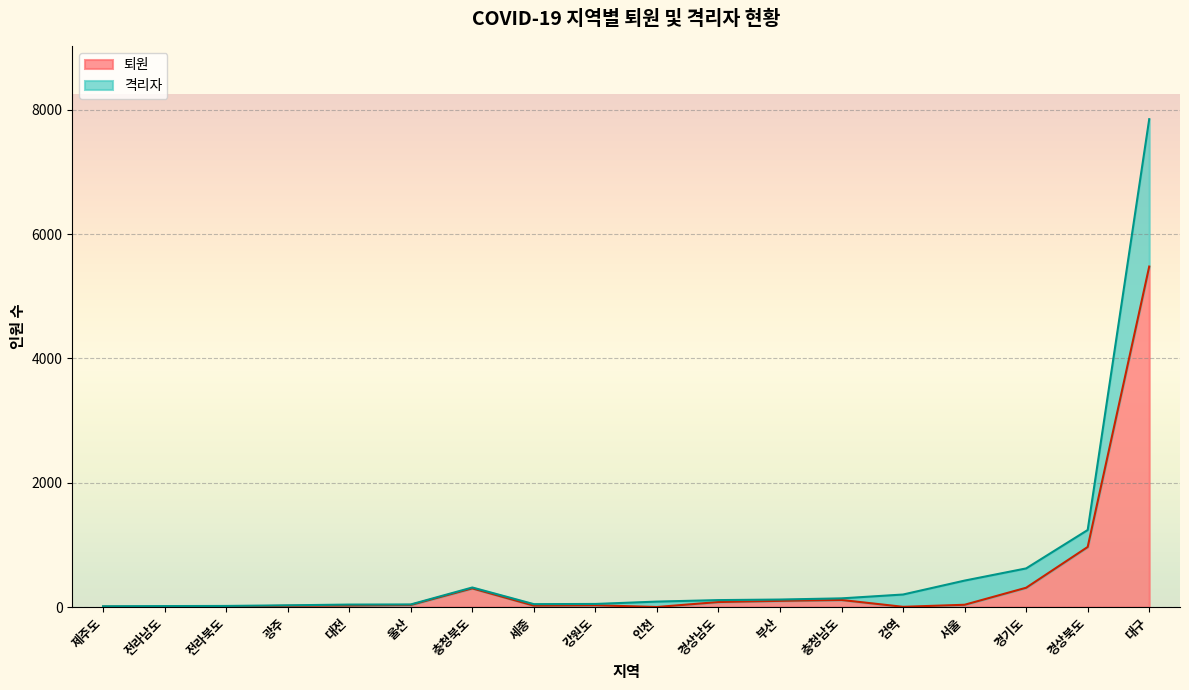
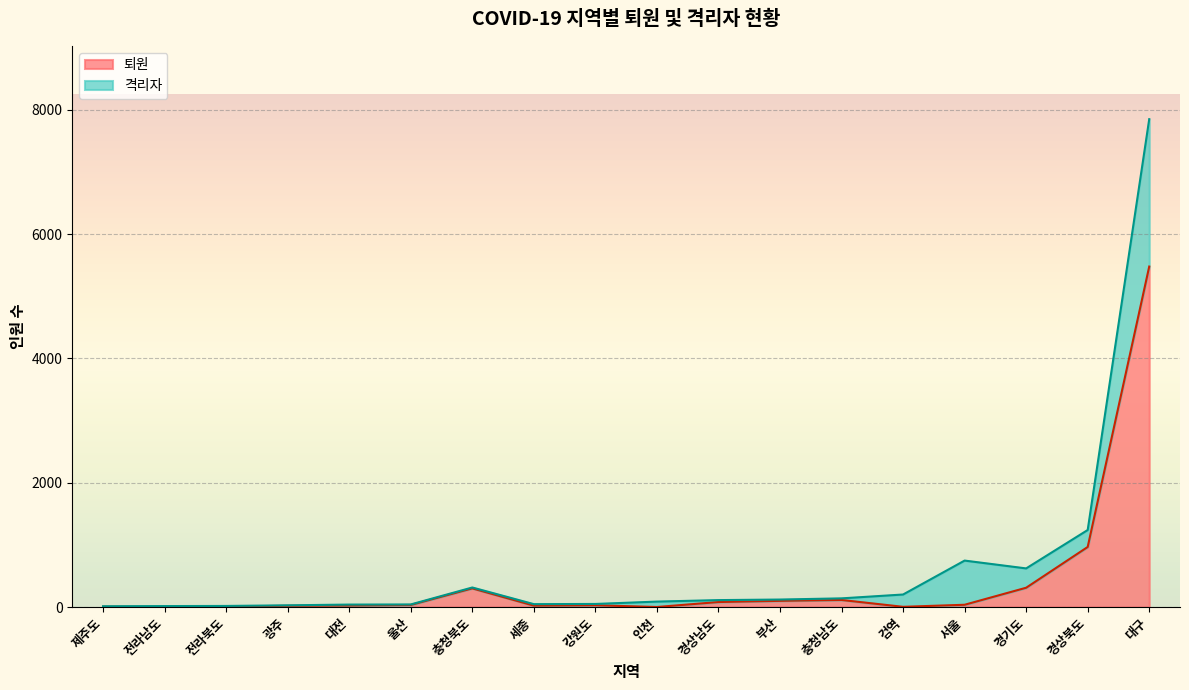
  {
    "퇴원": {
      "인천": 0,
      "검역": 0,
      "서울": 0,
      "경기도": 300,
      "경상북도": 1000,
      "대구": 5500
    },
    "격리자": {
      "인천": 100,
      "검역": 200,
-     "서울": 400,
+     "서울": 700,
      "경기도": 300,
      "경상북도": 300,
      "대구": 2400
    }
  }
